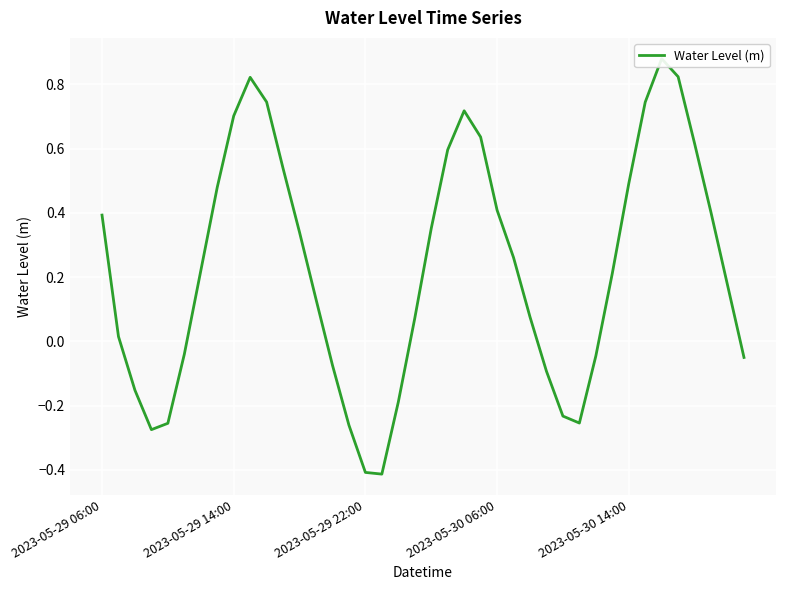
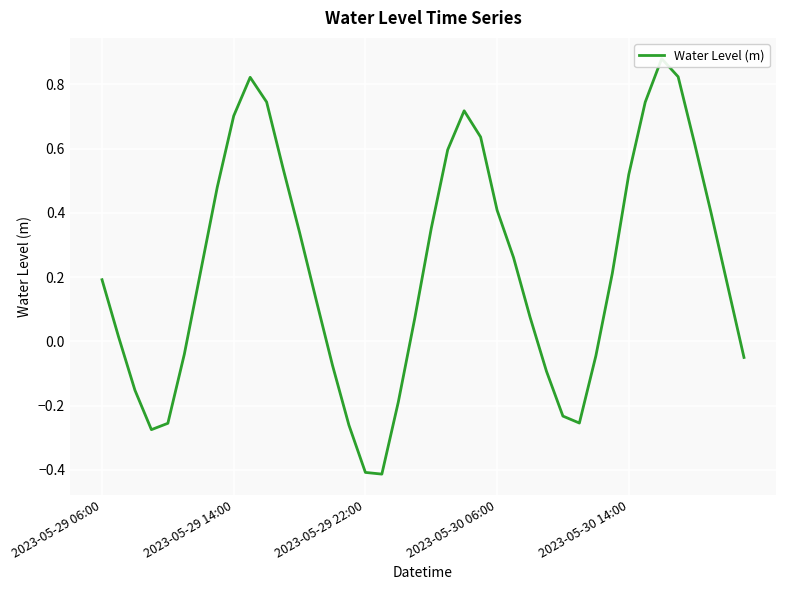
  {
-   "2023-05-29 06:00": 0.39,
+   "2023-05-29 06:00": 0.19,
    "2023-05-29 14:00": 0.70,
    "2023-05-29 22:00": -0.41,
    "2023-05-30 06:00": 0.41,
-   "2023-05-30 14:00": 0.49
+   "2023-05-30 14:00": 0.52
  }
